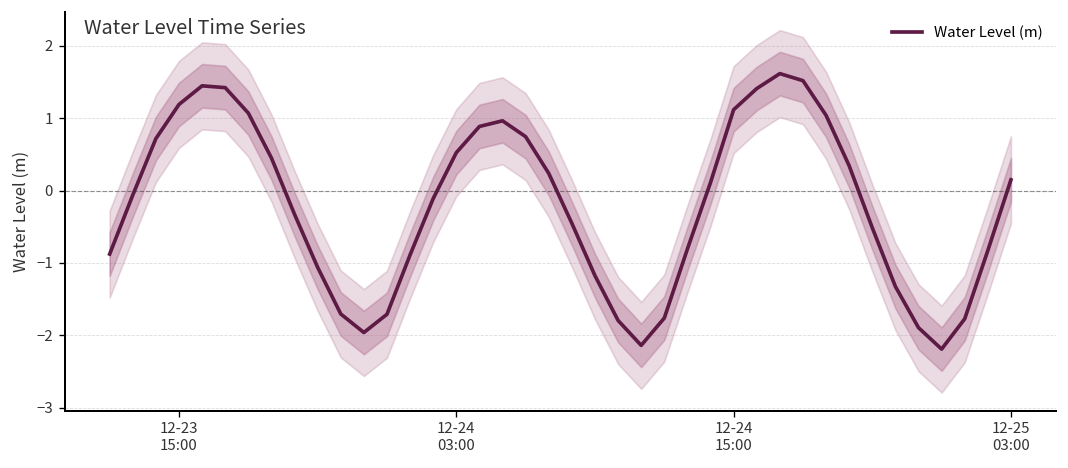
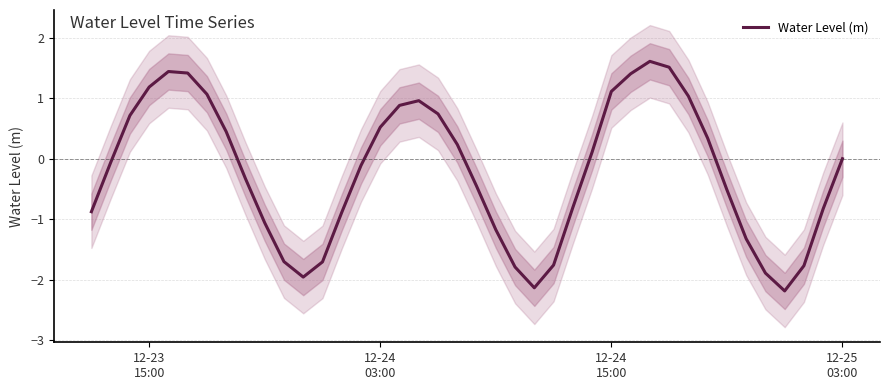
  {
    "Water Level (m)": {
      "12-23 15:00": 1.2,
      "12-24 03:00": 0.5,
      "12-24 15:00": 1.1,
-     "12-25 03:00": 0.1
+     "12-25 03:00": 0.0
    }
  }
